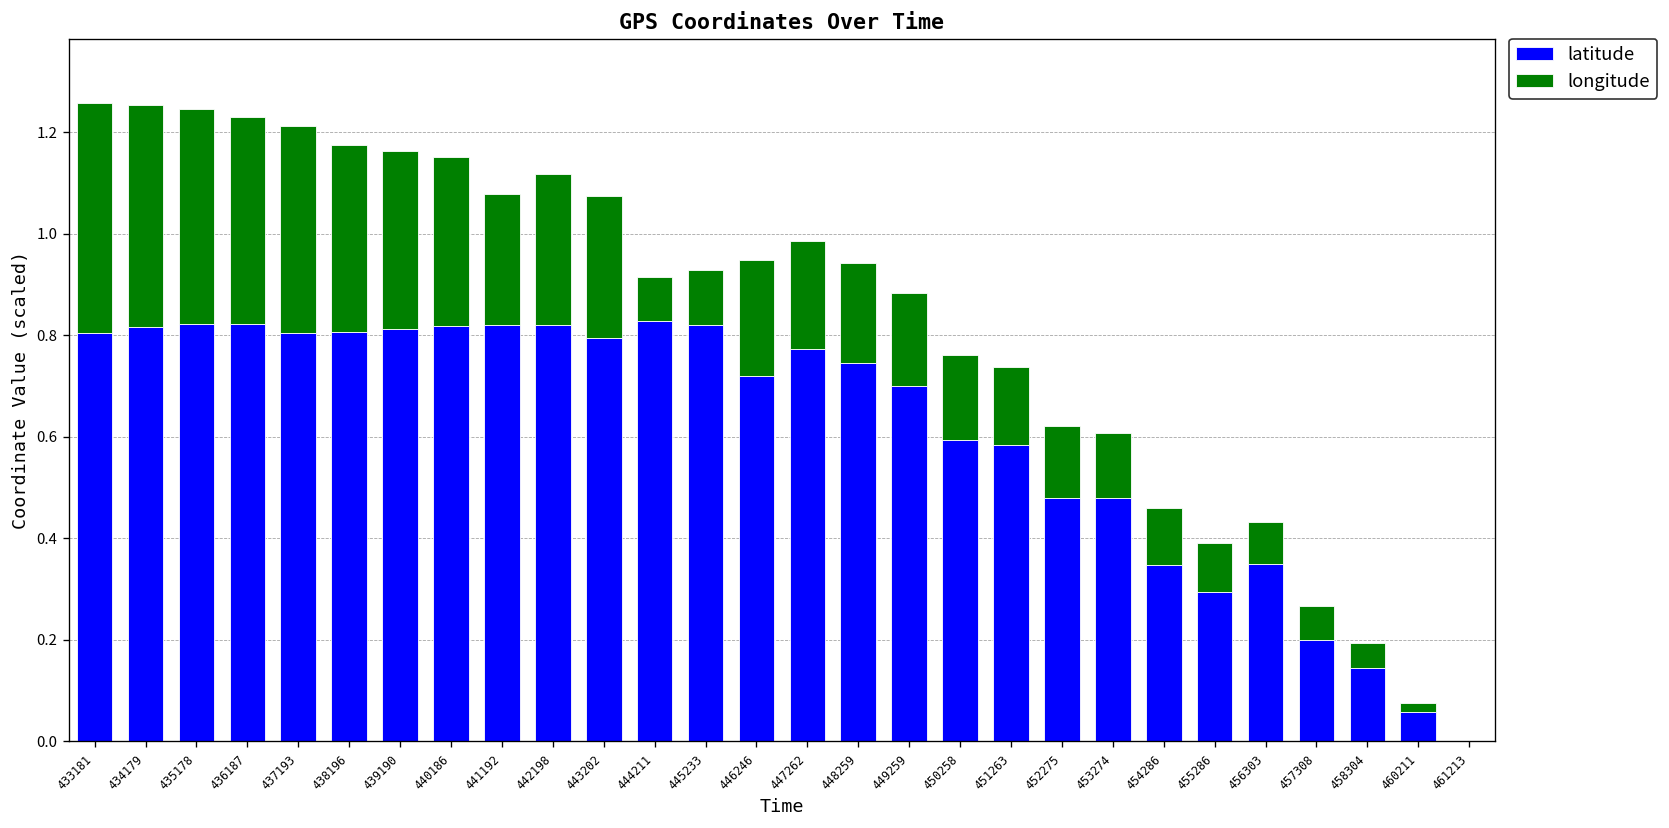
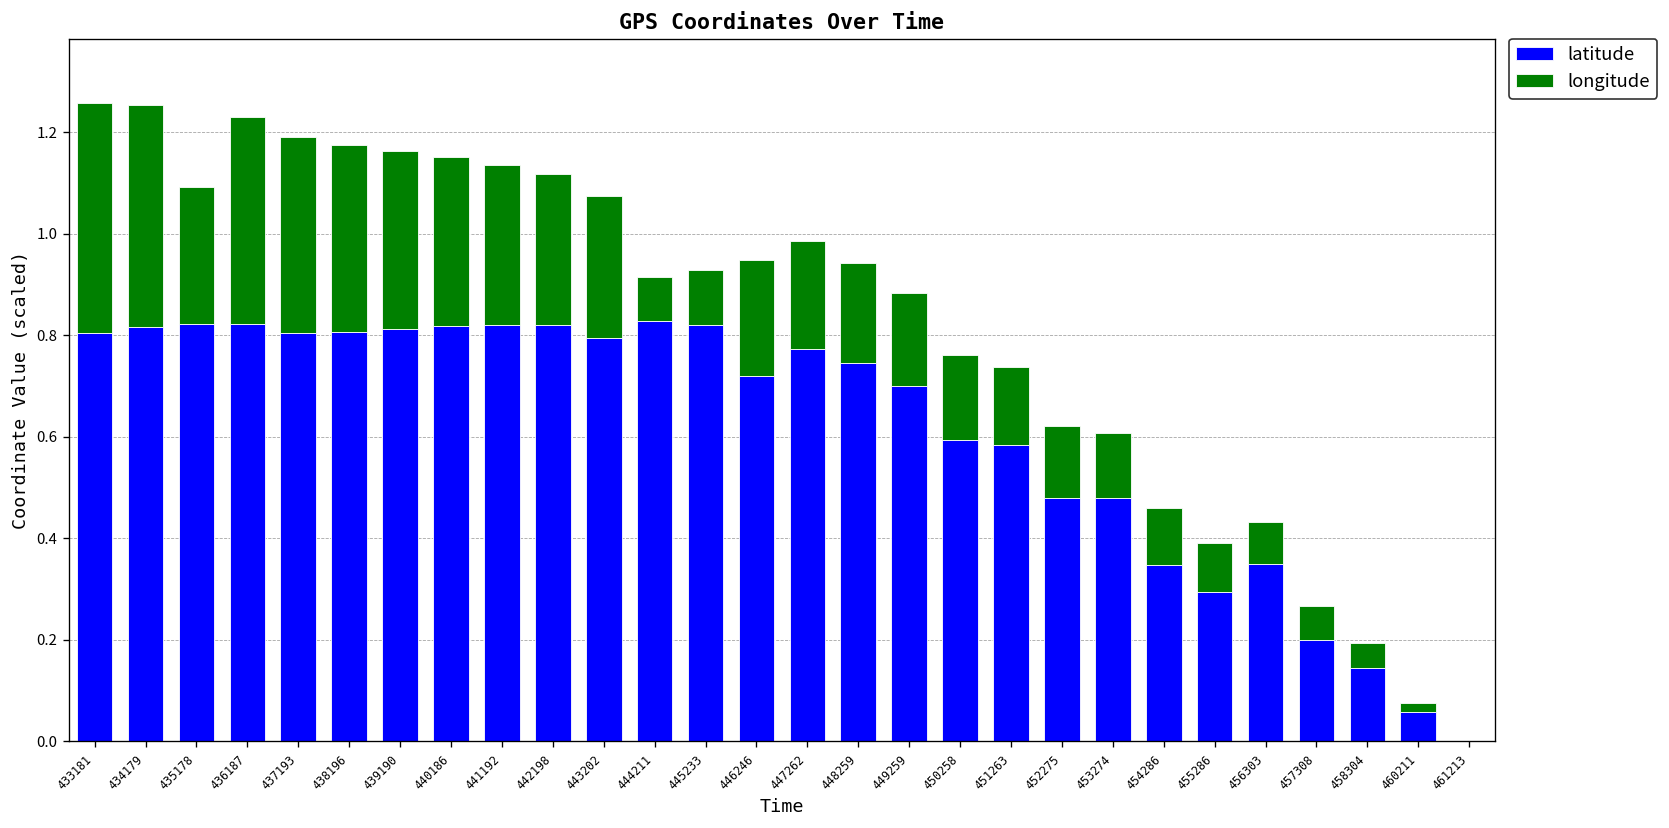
  {
    "latitude": {
      "433181": 0.80,
      "434179": 0.82,
      "435178": 0.82,
      "436187": 0.82,
      "437193": 0.80,
      "438196": 0.81,
      "439190": 0.81,
      "440186": 0.82,
      "441192": 0.82,
      "442198": 0.82,
      "443202": 0.79,
      "444211": 0.83,
      "445233": 0.82,
      "446246": 0.72,
      "447262": 0.77,
      "448259": 0.75,
      "449259": 0.70,
      "450258": 0.59,
      "451263": 0.58,
      "452275": 0.48,
      "453274": 0.48,
      "454286": 0.35,
      "455286": 0.29,
      "456303": 0.35,
      "457308": 0.20,
      "458304": 0.14,
      "460211": 0.06,
      "461213": 0.00
    },
    "longitude": {
      "433181": 0.45,
      "434179": 0.44,
-     "435178": 0.42,
+     "435178": 0.27,
      "436187": 0.41,
-     "437193": 0.41,
+     "437193": 0.39,
      "438196": 0.37,
      "439190": 0.35,
      "440186": 0.33,
-     "441192": 0.26,
+     "441192": 0.31,
      "442198": 0.30,
      "443202": 0.28,
      "444211": 0.09,
      "445233": 0.11,
      "446246": 0.23,
      "447262": 0.21,
      "448259": 0.20,
      "449259": 0.18,
      "450258": 0.17,
      "451263": 0.15,
      "452275": 0.14,
      "453274": 0.13,
      "454286": 0.11,
      "455286": 0.10,
      "456303": 0.08,
      "457308": 0.07,
      "458304": 0.05,
      "460211": 0.02,
      "461213": 0.00
    }
  }
